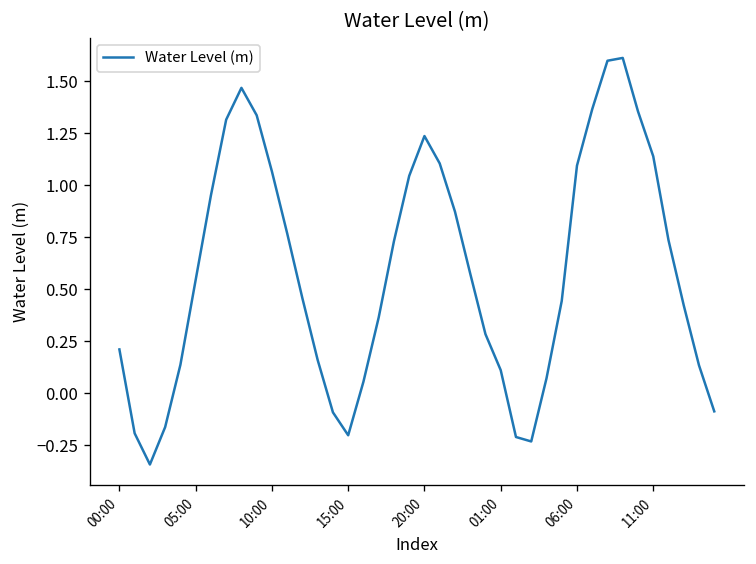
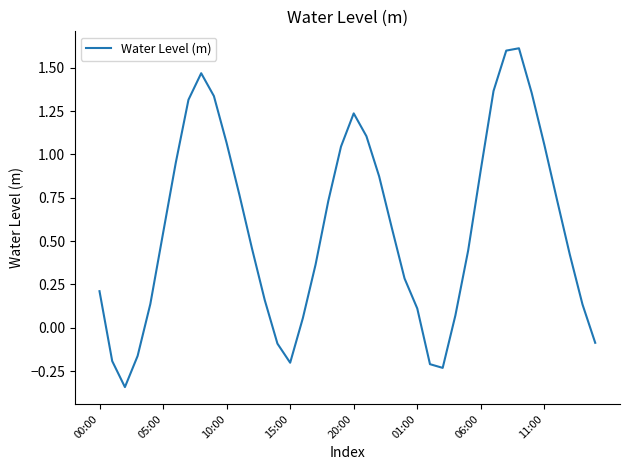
  {
    "00:00": 0.21,
    "05:00": 0.55,
    "10:00": 1.07,
    "15:00": -0.20,
    "20:00": 1.24,
    "01:00": 0.11,
-   "06:00": 1.09,
-   "11:00": 1.14
+   "06:00": 0.91,
+   "11:00": 1.05
  }
